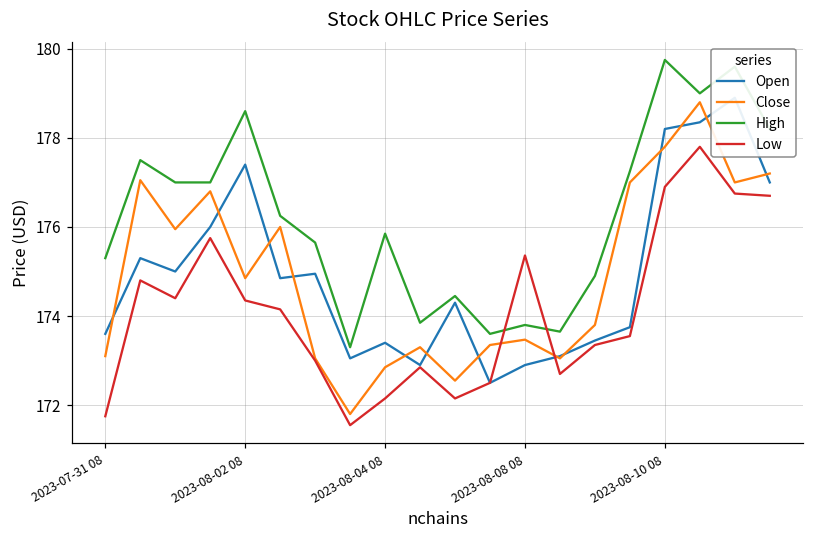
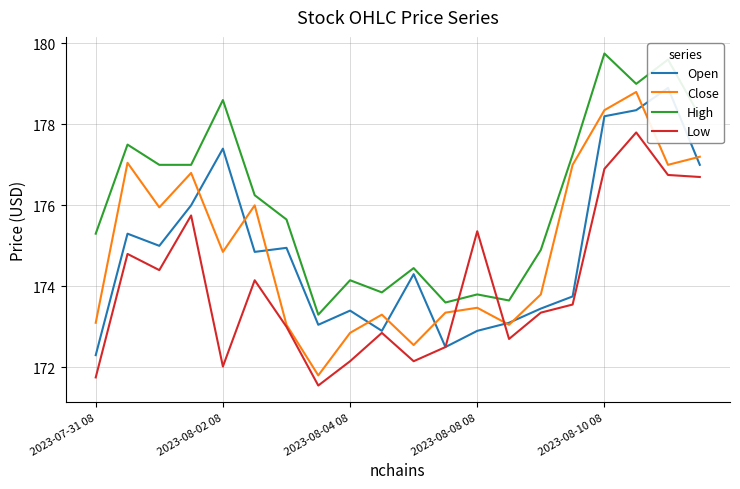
  {
    "Open": {
-     "2023-07-31 08": 173.6,
+     "2023-07-31 08": 172.3,
      "2023-08-02 08": 177.4,
      "2023-08-04 08": 173.4,
      "2023-08-08 08": 172.9,
      "2023-08-10 08": 178.2
    },
    "Close": {
      "2023-07-31 08": 173.1,
      "2023-08-02 08": 174.9,
      "2023-08-04 08": 172.9,
      "2023-08-08 08": 173.5,
-     "2023-08-10 08": 177.8
+     "2023-08-10 08": 178.4
    },
    "High": {
      "2023-07-31 08": 175.3,
      "2023-08-02 08": 178.6,
-     "2023-08-04 08": 175.9,
+     "2023-08-04 08": 174.2,
      "2023-08-08 08": 173.8,
      "2023-08-10 08": 179.8
    },
    "Low": {
      "2023-07-31 08": 171.8,
-     "2023-08-02 08": 174.4,
+     "2023-08-02 08": 172.0,
      "2023-08-04 08": 172.2,
      "2023-08-08 08": 175.4,
      "2023-08-10 08": 176.9
    }
  }
